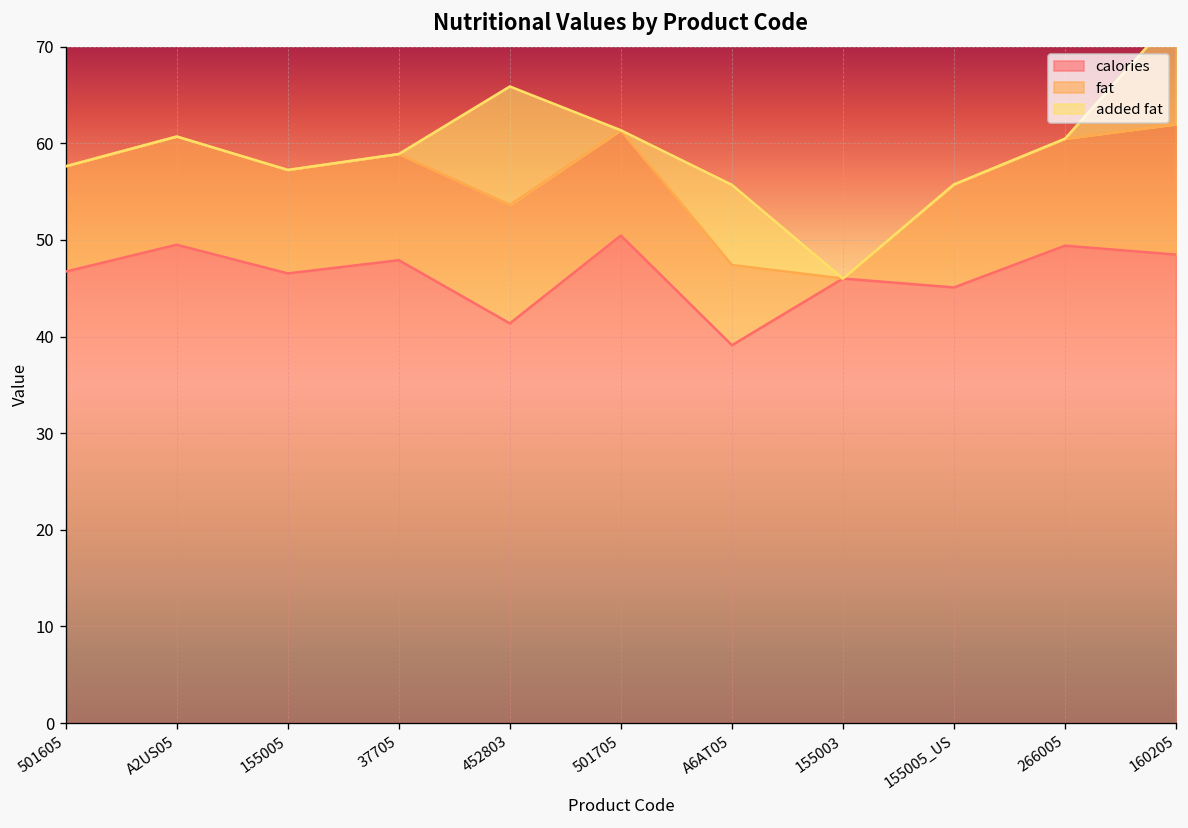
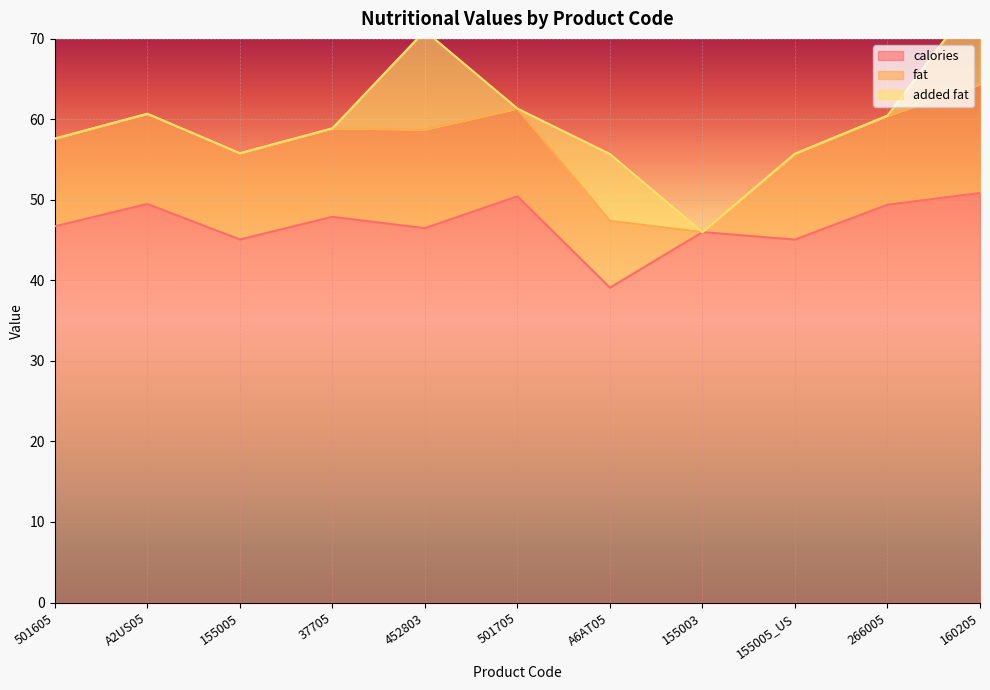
  {
    "calories": {
      "501605": 47,
      "A2US05": 50,
-     "155005": 47,
+     "155005": 45,
      "37705": 48,
-     "452803": 41,
+     "452803": 46,
      "501705": 50,
      "A6AT05": 39,
      "155005_US": 45,
      "266005": 49,
-     "160205": 48
+     "160205": 51
    }
  }
